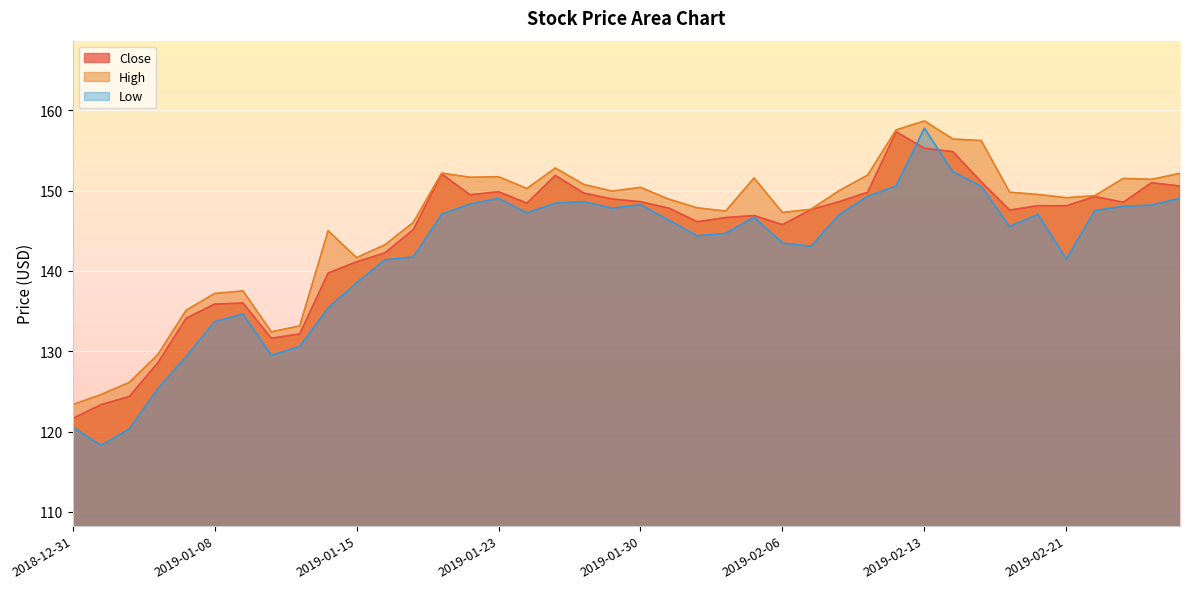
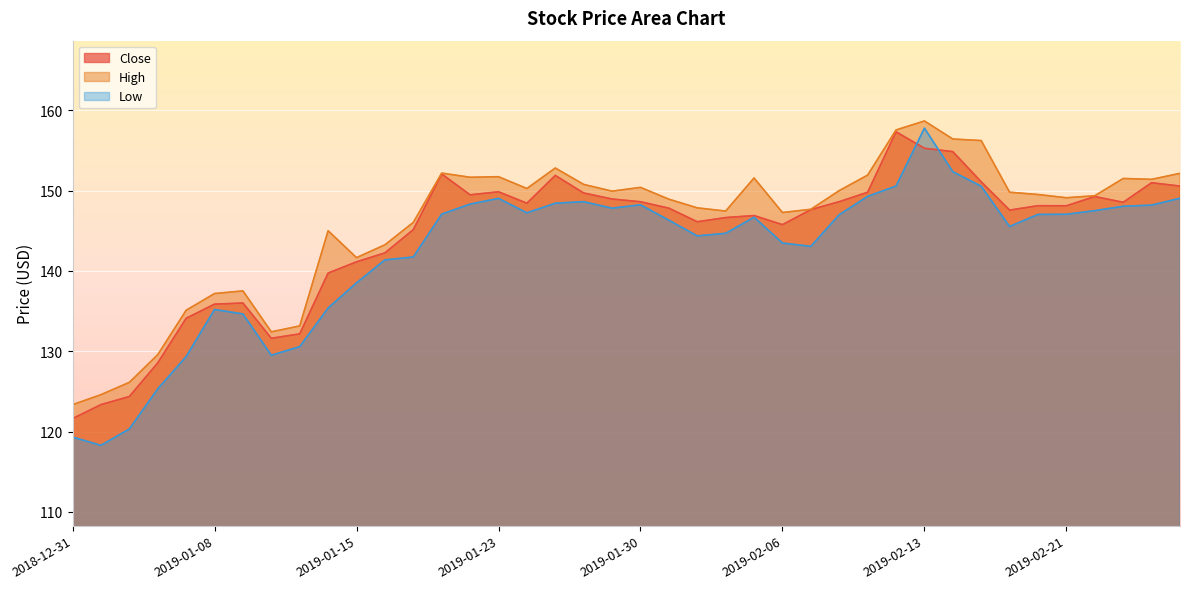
  {
    "Low": {
-     "2018-12-31": 121,
-     "2019-01-08": 134,
+     "2018-12-31": 119,
+     "2019-01-08": 135,
      "2019-01-15": 139,
      "2019-01-23": 149,
      "2019-01-30": 148,
      "2019-02-06": 143,
      "2019-02-13": 158,
-     "2019-02-21": 141
+     "2019-02-21": 147
    }
  }
